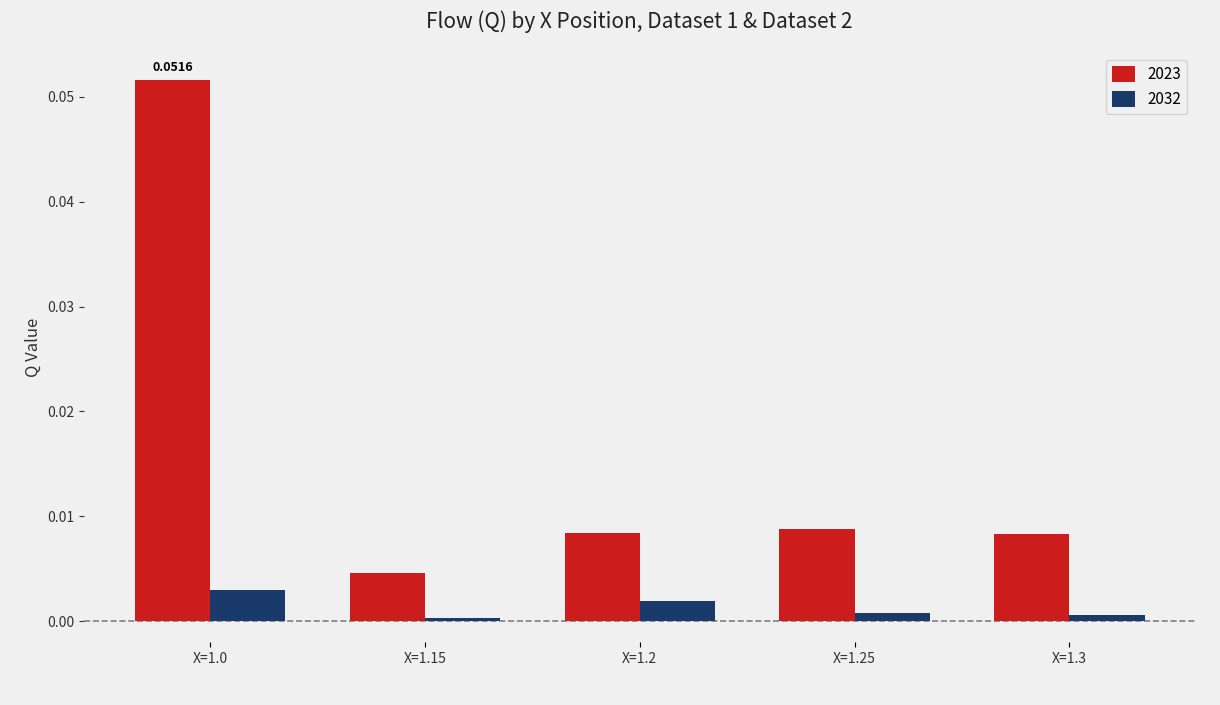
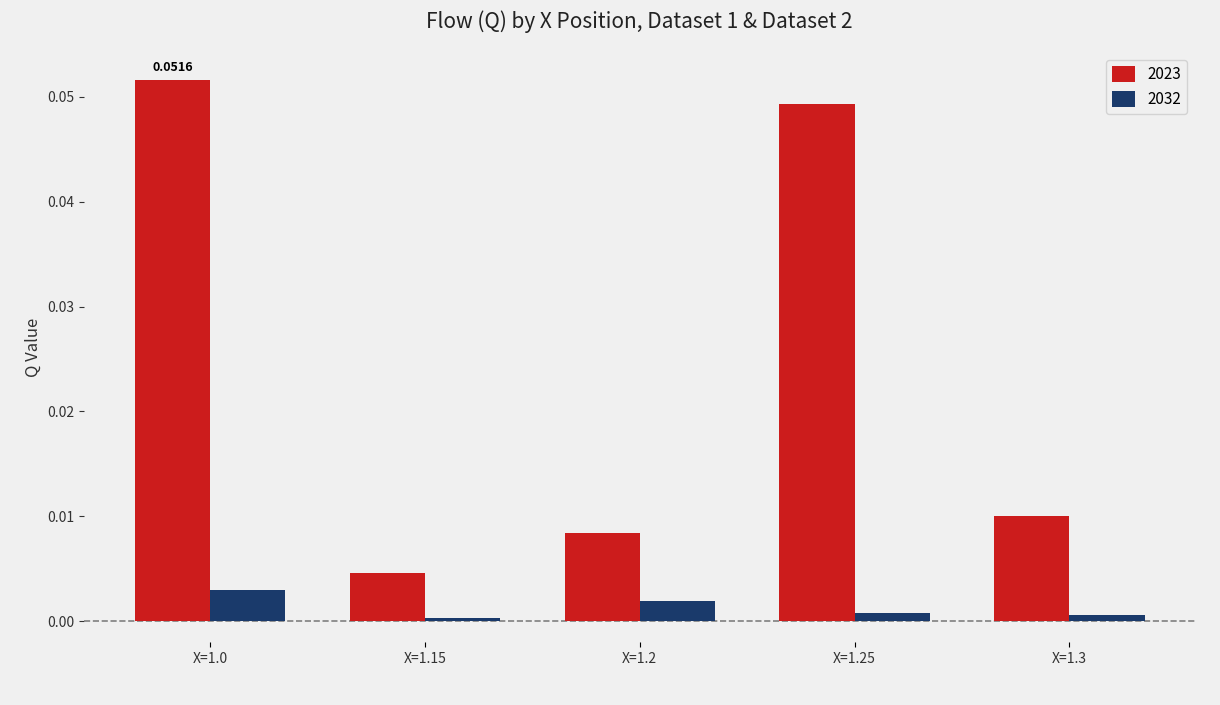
  {
    "2023": {
      "X=1.15": 0.0046,
      "X=1.2": 0.0084,
-     "X=1.25": 0.0088,
-     "X=1.3": 0.0083
+     "X=1.25": 0.0494,
+     "X=1.3": 0.0100
    },
    "2032": {
      "X=1.0": 0.0030,
      "X=1.15": 0.0003,
      "X=1.2": 0.0019,
      "X=1.25": 0.0008,
      "X=1.3": 0.0006
    }
  }
